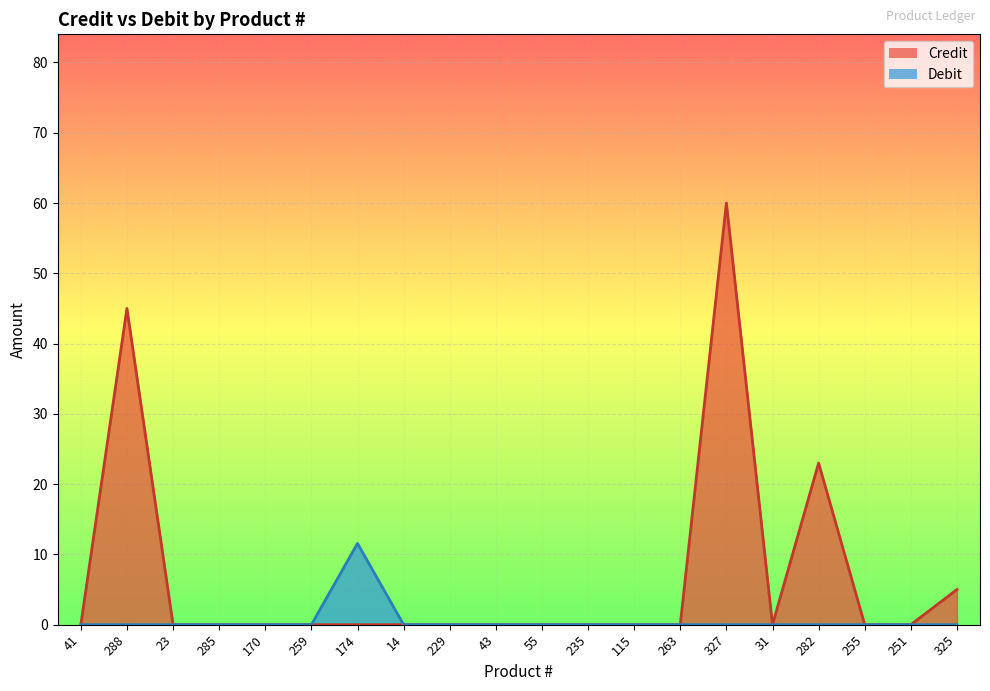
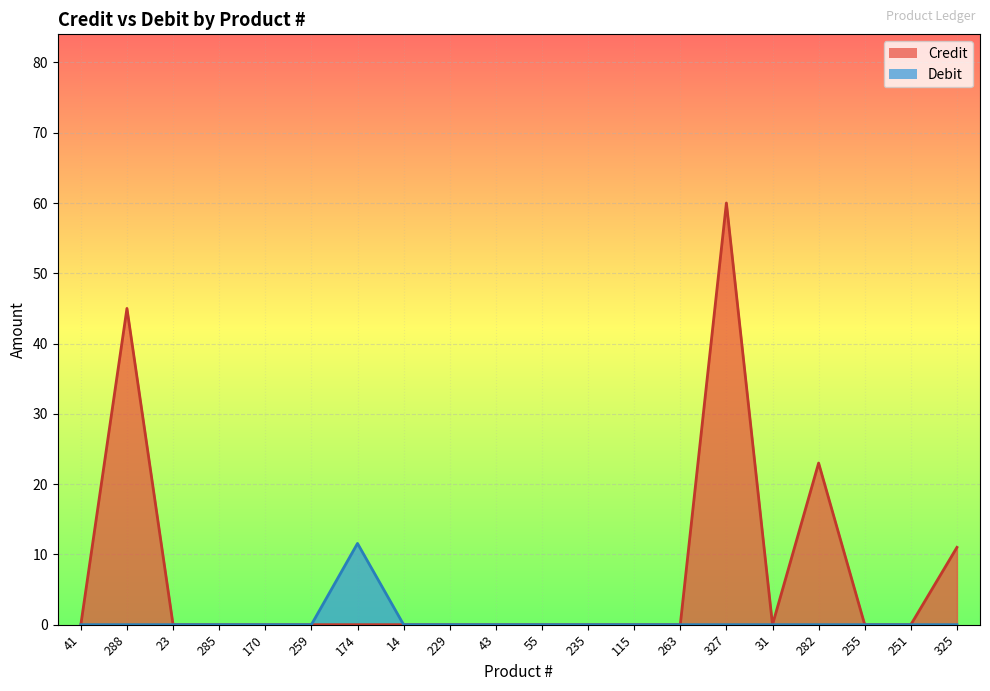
  {
    "Credit": {
      "288": 45,
      "174": 0,
      "327": 60,
      "282": 23,
-     "325": 5
+     "325": 11
    },
    "Debit": {
      "288": 0,
      "174": 12,
      "327": 0,
      "282": 0,
      "325": 0
    }
  }
